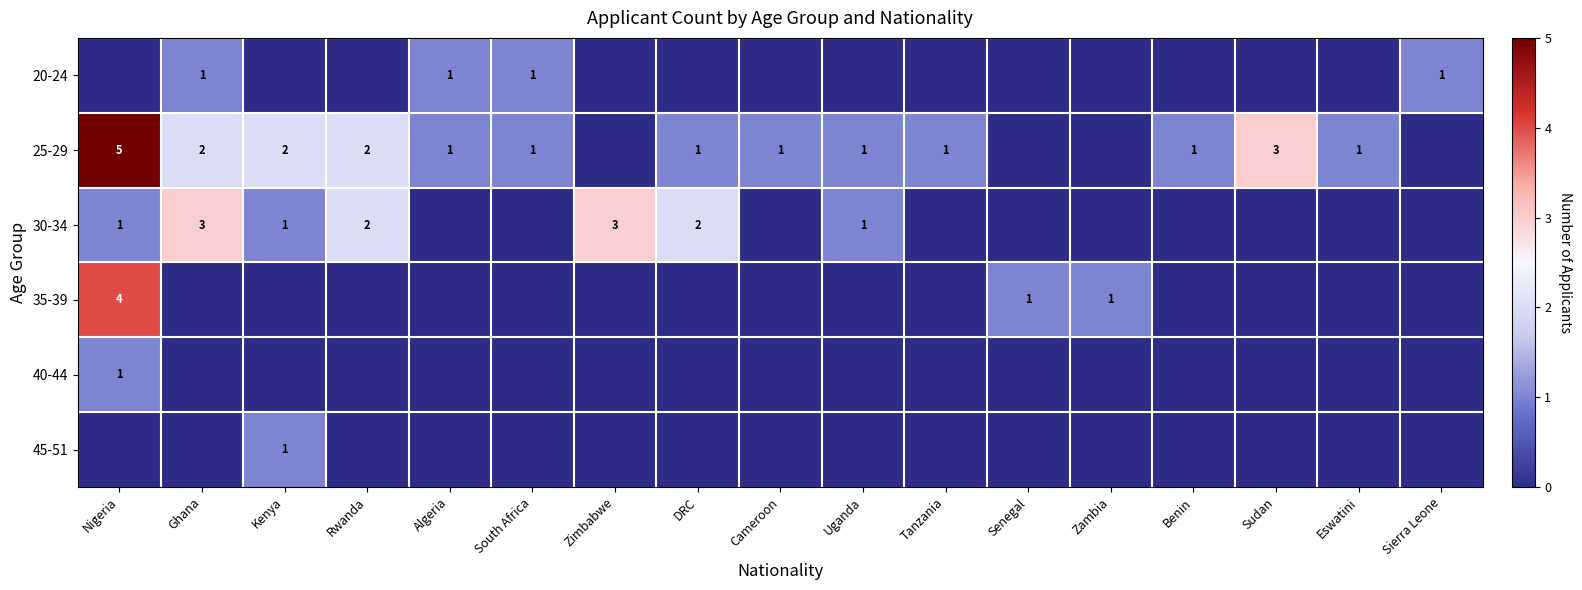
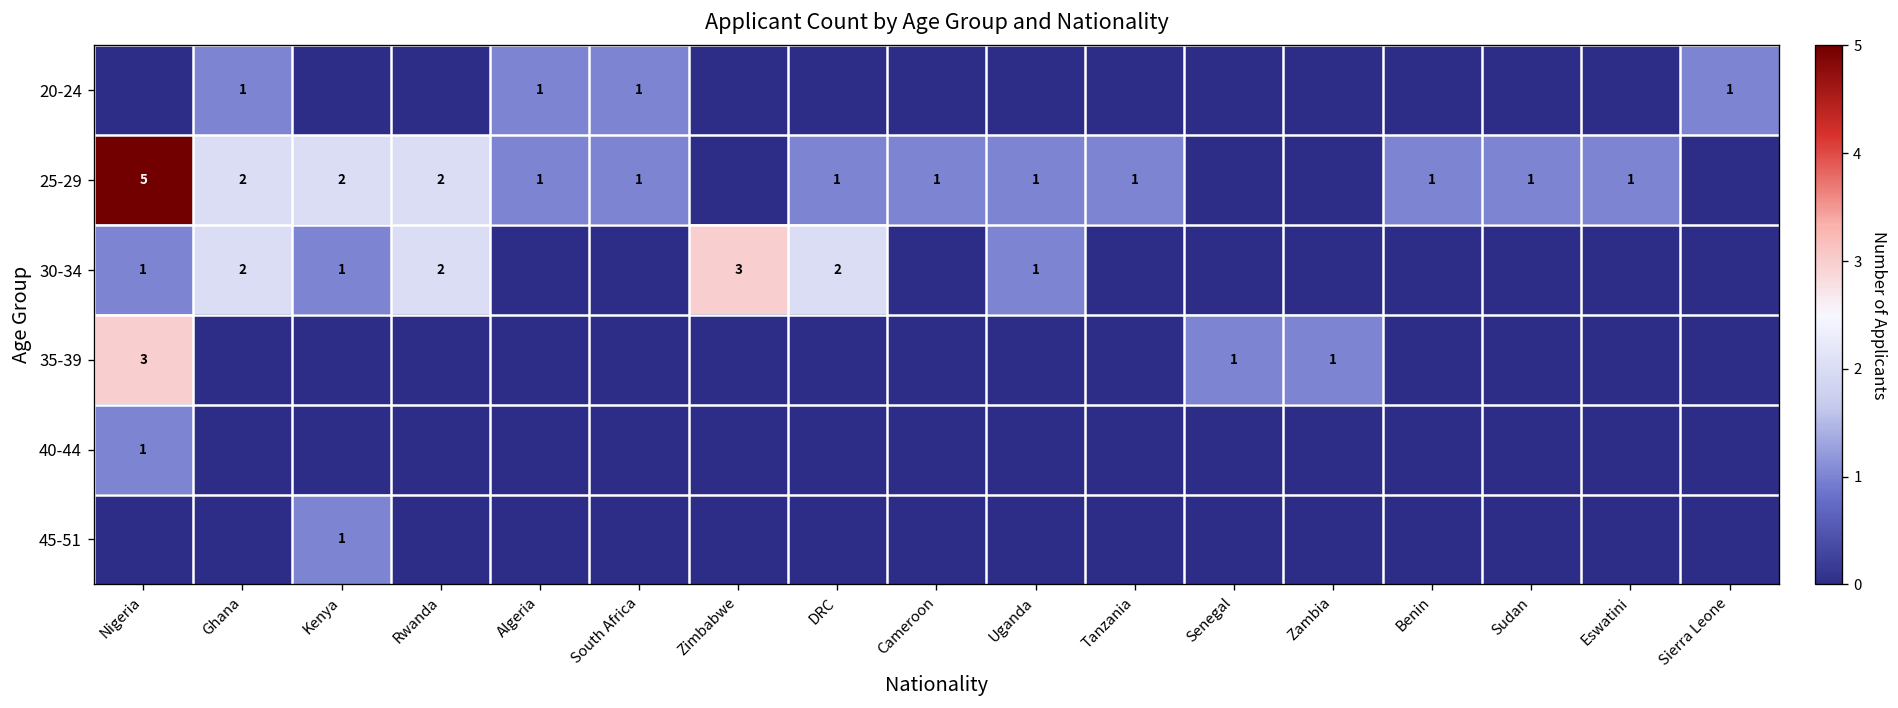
  {
    "20-24": {
      "Ghana": 1,
      "Algeria": 1,
      "South Africa": 1,
      "Sierra Leone": 1
    },
    "25-29": {
      "Nigeria": 5,
      "Ghana": 2,
      "Kenya": 2,
      "Rwanda": 2,
      "Algeria": 1,
      "South Africa": 1,
      "DRC": 1,
      "Cameroon": 1,
      "Uganda": 1,
      "Tanzania": 1,
      "Benin": 1,
-     "Sudan": 3,
+     "Sudan": 1,
      "Eswatini": 1
    },
    "30-34": {
      "Nigeria": 1,
-     "Ghana": 3,
+     "Ghana": 2,
      "Kenya": 1,
      "Rwanda": 2,
      "Zimbabwe": 3,
      "DRC": 2,
      "Uganda": 1
    },
    "35-39": {
-     "Nigeria": 4,
+     "Nigeria": 3,
      "Senegal": 1,
      "Zambia": 1
    },
    "40-44": {
      "Nigeria": 1
    },
    "45-51": {
      "Kenya": 1
    }
  }
